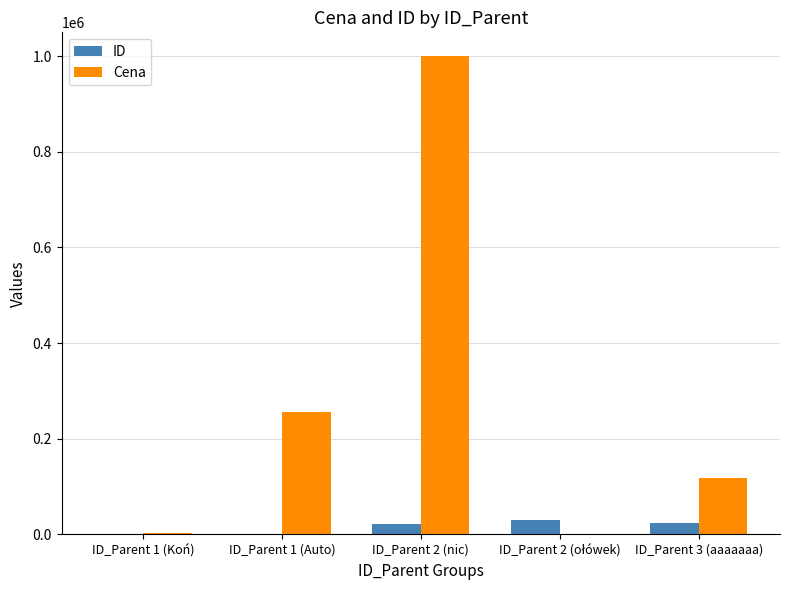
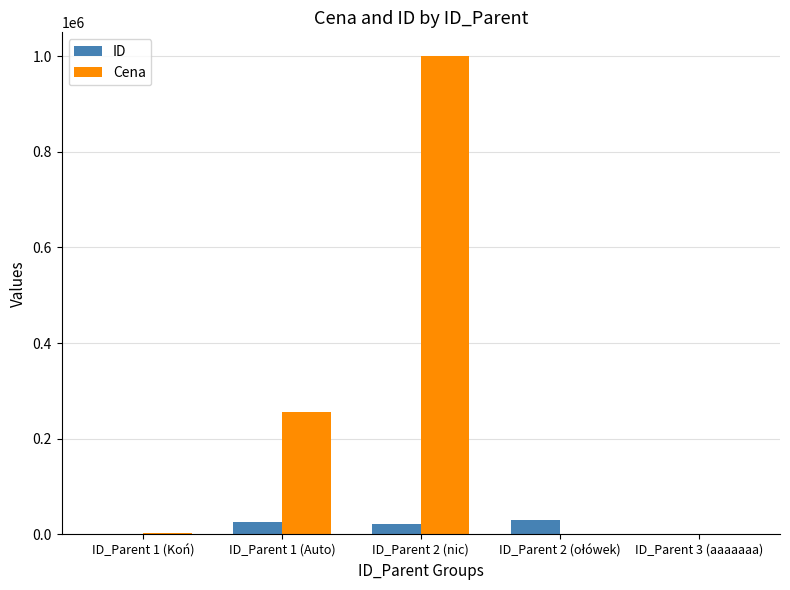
  {
    "ID": {
-     "ID_Parent 1 (Auto)": 0,
+     "ID_Parent 1 (Auto)": 30000,
      "ID_Parent 2 (nic)": 20000,
      "ID_Parent 2 (ołówek)": 30000,
-     "ID_Parent 3 (aaaaaaa)": 20000
+     "ID_Parent 3 (aaaaaaa)": 0
    },
    "Cena": {
      "ID_Parent 1 (Auto)": 260000,
      "ID_Parent 2 (nic)": 1000000,
-     "ID_Parent 3 (aaaaaaa)": 120000
+     "ID_Parent 3 (aaaaaaa)": 0
    }
  }
